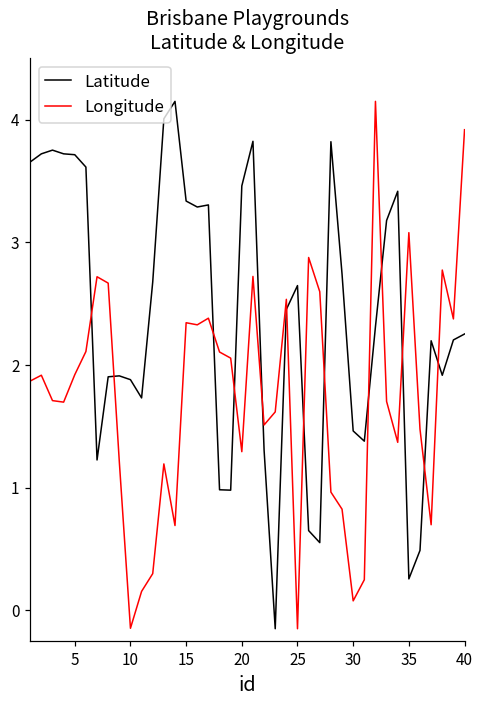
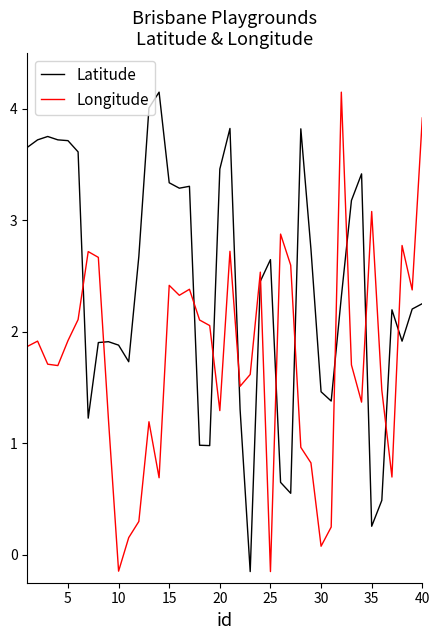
  {
    "Latitude": {
      "5": 3.72,
      "10": 1.88,
      "15": 3.34,
      "20": 3.46,
      "25": 2.65,
      "30": 1.46,
      "35": 0.26,
      "40": 2.25
    },
    "Longitude": {
      "5": 1.92,
      "10": -0.15,
-     "15": 2.35,
+     "15": 2.42,
      "20": 1.29,
      "25": -0.15,
      "30": 0.08,
      "35": 3.08,
      "40": 3.92
    }
  }
